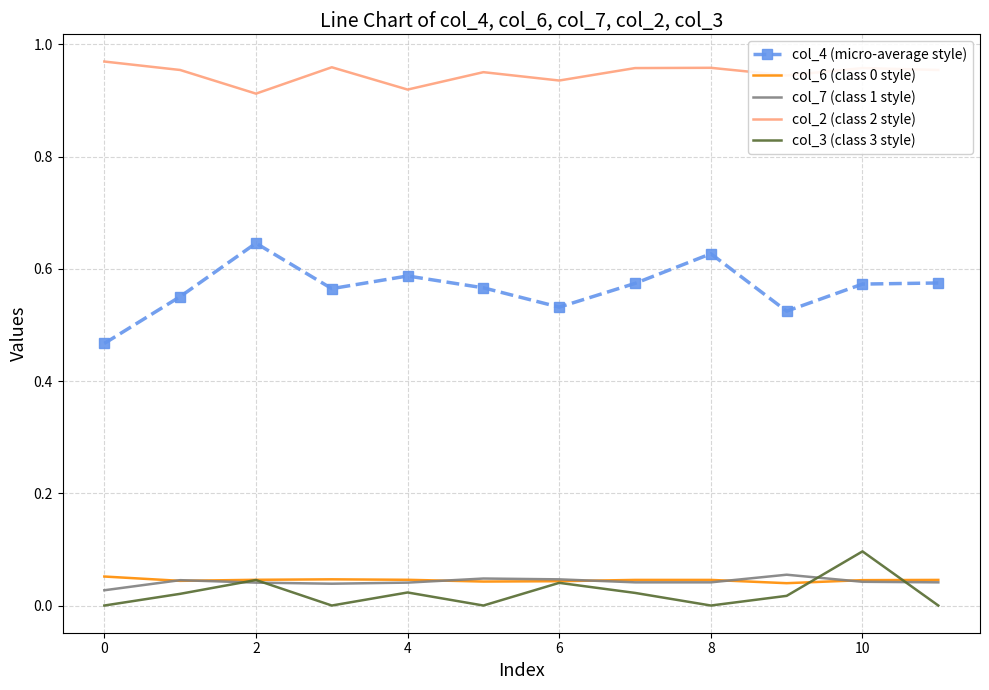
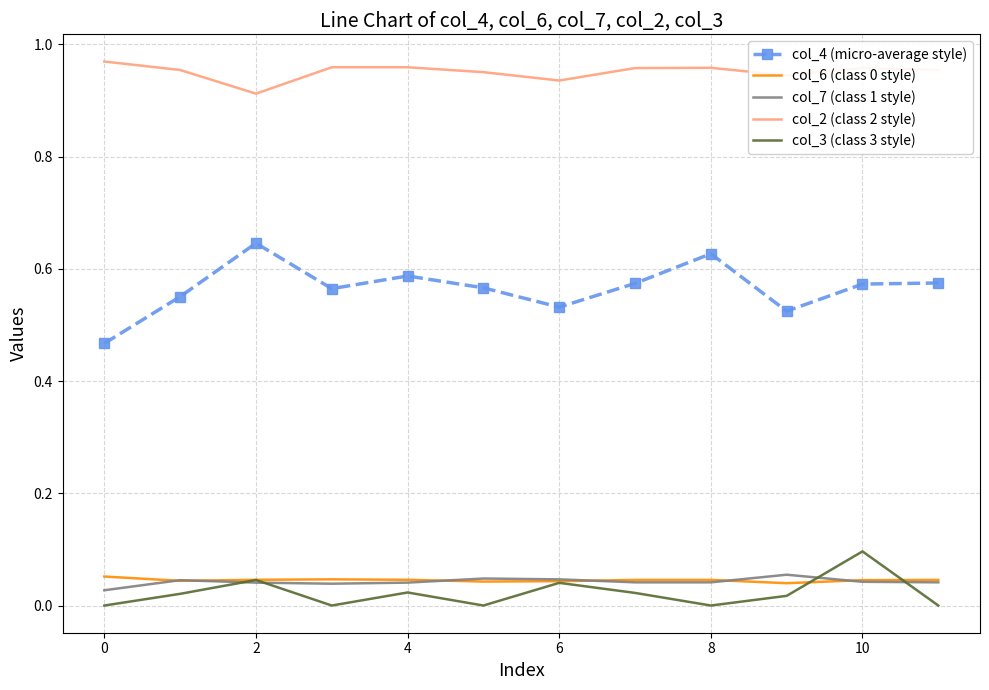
  {
    "col_4 (micro-average style)": {
      "0": 0.47,
      "2": 0.65,
      "4": 0.59,
      "6": 0.53,
      "8": 0.63,
      "10": 0.57
    },
    "col_6 (class 0 style)": {
      "0": 0.05,
      "4": 0.05
    },
    "col_7 (class 1 style)": {
      "0": 0.03,
      "2": 0.04,
      "4": 0.04
    },
    "col_2 (class 2 style)": {
      "0": 0.97,
      "2": 0.91,
-     "4": 0.92,
+     "4": 0.96,
      "6": 0.94,
      "8": 0.96
    },
    "col_3 (class 3 style)": {
      "0": 0.00,
      "4": 0.02,
      "8": 0.00,
      "10": 0.10
    }
  }
